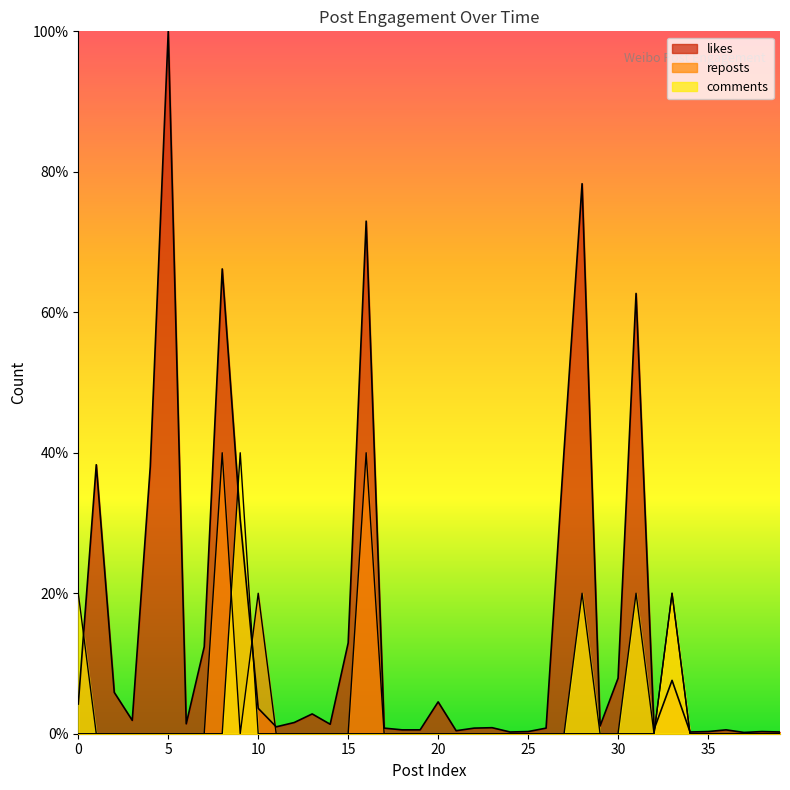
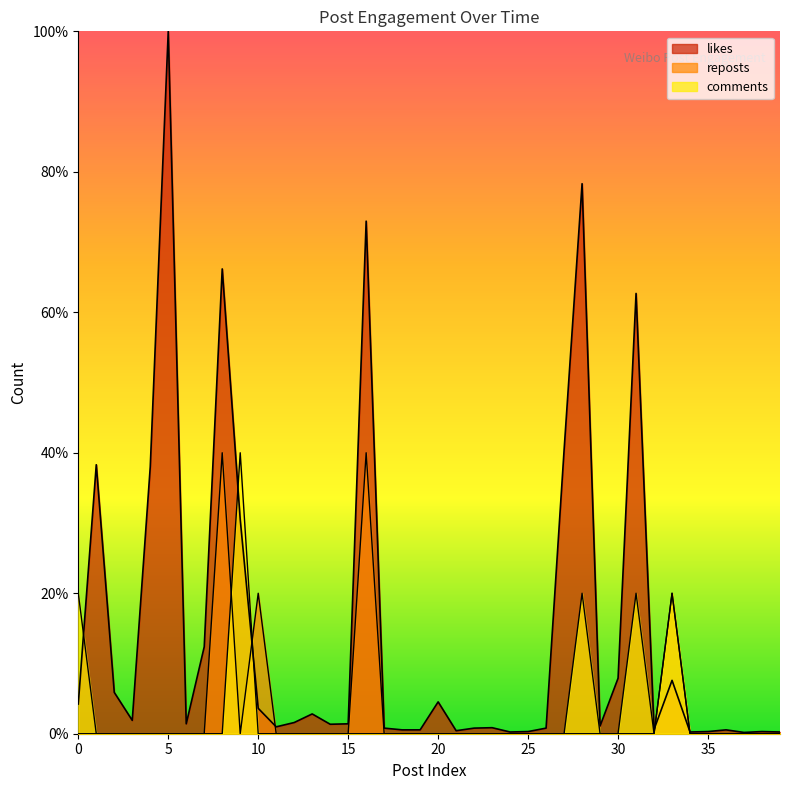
  {
    "likes": {
      "0": "4%",
      "5": "100%",
      "10": "4%",
-     "15": "13%",
+     "15": "1%",
      "20": "5%",
      "30": "8%"
    },
    "reposts": {
      "0": "0%",
      "10": "20%"
    },
    "comments": {
      "0": "20%",
      "10": "0%"
    }
  }
